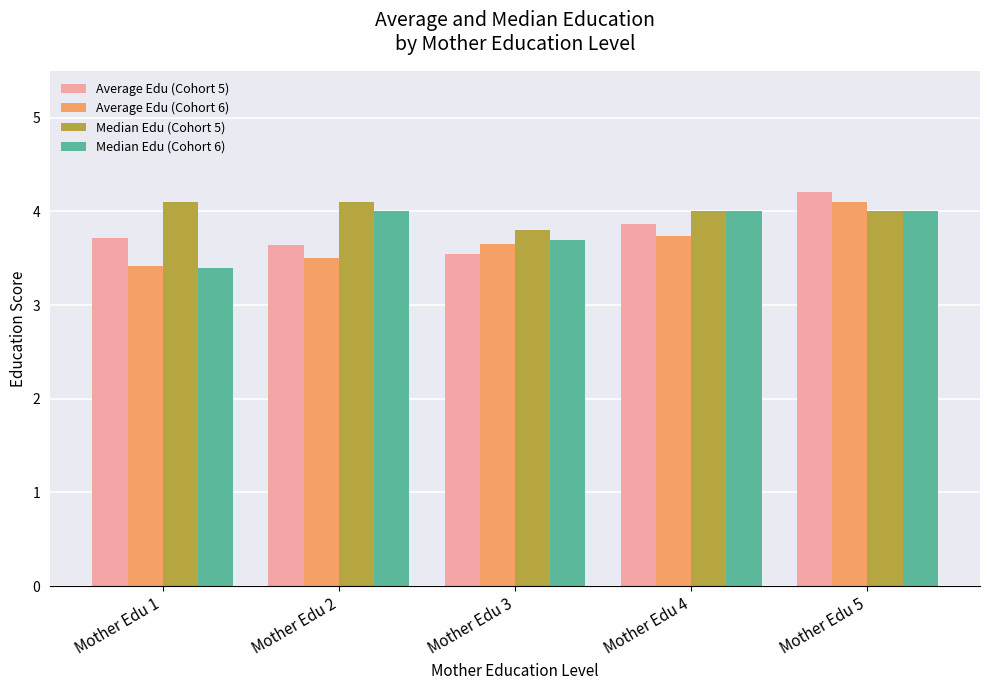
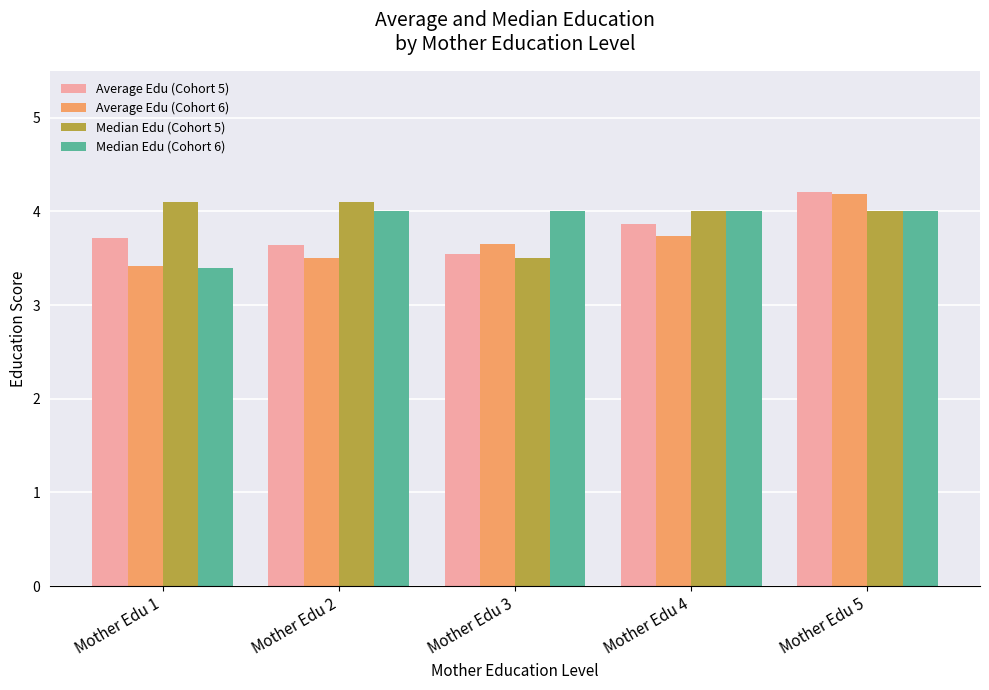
  {
    "Average Edu (Cohort 5)": {
      "Mother Edu 1": 3.7,
      "Mother Edu 2": 3.6,
      "Mother Edu 3": 3.5,
      "Mother Edu 4": 3.9,
      "Mother Edu 5": 4.2
    },
    "Average Edu (Cohort 6)": {
      "Mother Edu 1": 3.4,
      "Mother Edu 2": 3.5,
      "Mother Edu 3": 3.7,
      "Mother Edu 4": 3.7,
-     "Mother Edu 5": 4.1
+     "Mother Edu 5": 4.2
    },
    "Median Edu (Cohort 5)": {
      "Mother Edu 1": 4.1,
      "Mother Edu 2": 4.1,
-     "Mother Edu 3": 3.8,
+     "Mother Edu 3": 3.5,
      "Mother Edu 4": 4.0,
      "Mother Edu 5": 4.0
    },
    "Median Edu (Cohort 6)": {
      "Mother Edu 1": 3.4,
      "Mother Edu 2": 4.0,
-     "Mother Edu 3": 3.7,
+     "Mother Edu 3": 4.0,
      "Mother Edu 4": 4.0,
      "Mother Edu 5": 4.0
    }
  }
